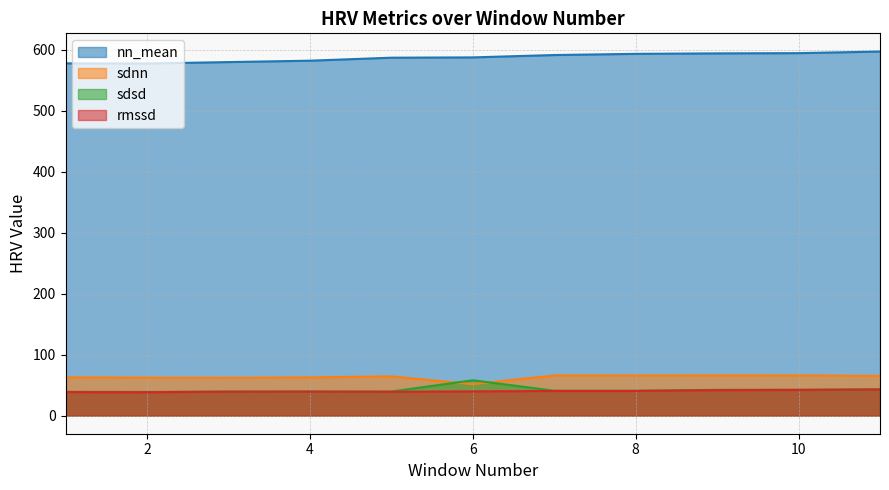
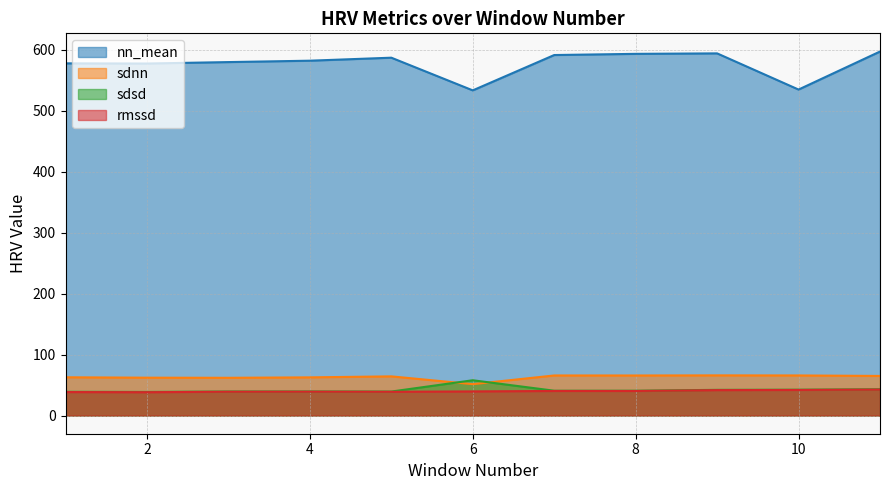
  {
    "nn_mean": {
      "4": 580,
-     "6": 590,
+     "6": 530,
      "8": 590,
-     "10": 590
+     "10": 530
    },
    "sdnn": {
      "2": 60,
      "4": 60,
      "6": 50,
      "8": 70,
      "10": 70
    },
    "sdsd": {
      "6": 60
    },
    "rmssd": {
      "6": 40
    }
  }
